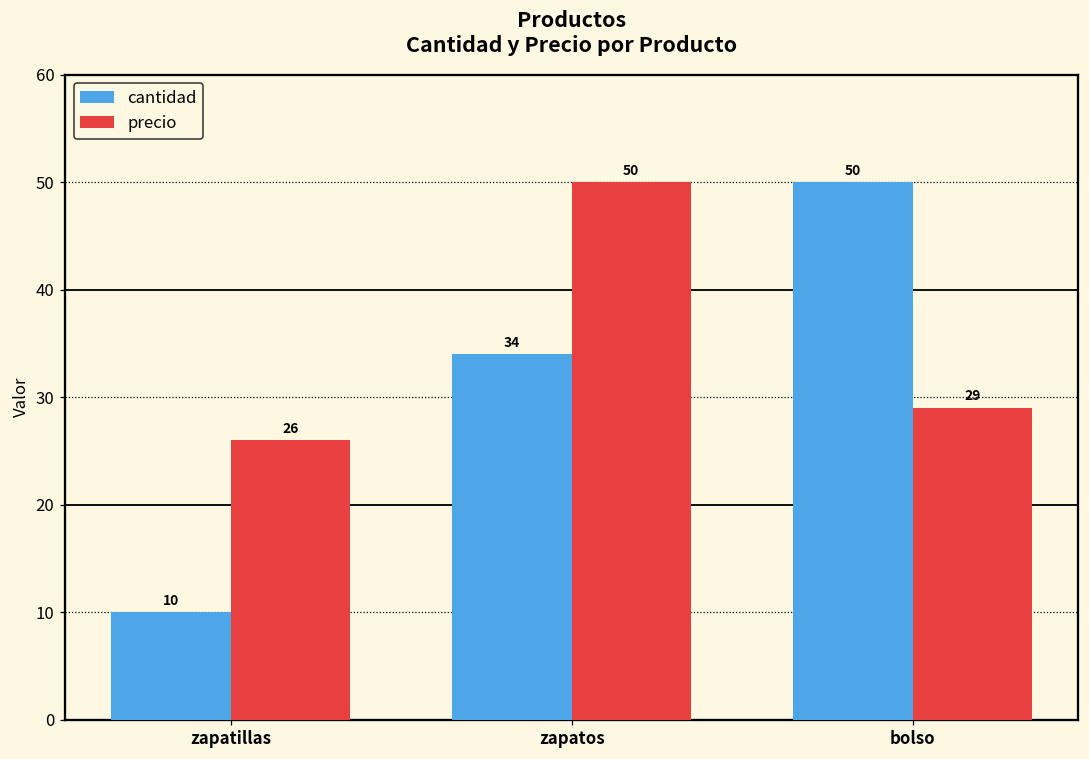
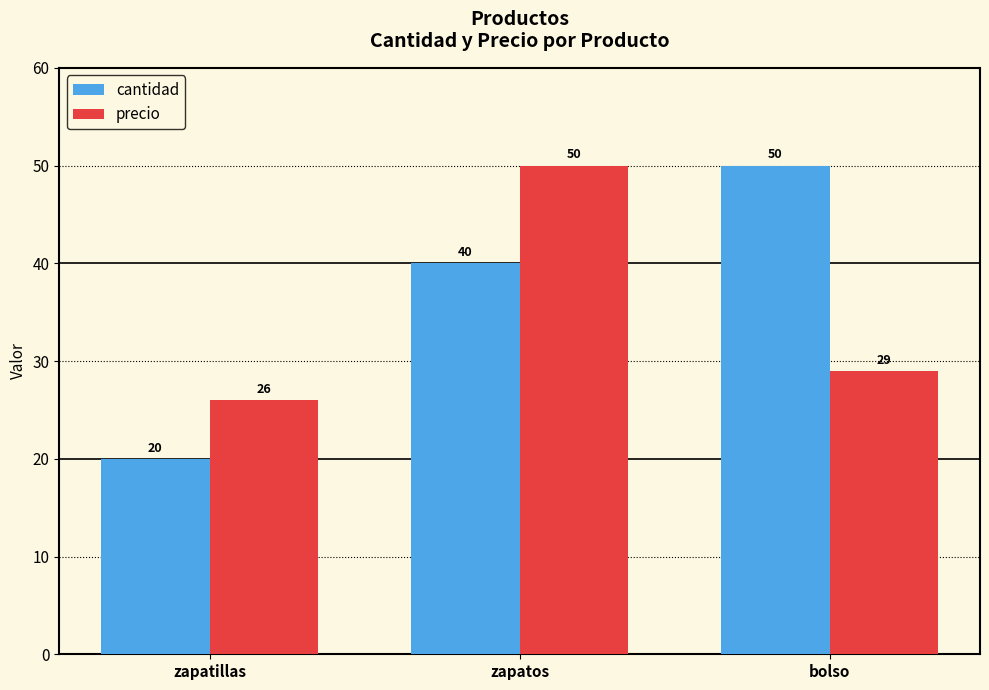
  {
    "cantidad": {
-     "zapatillas": 10,
-     "zapatos": 34,
+     "zapatillas": 20,
+     "zapatos": 40,
      "bolso": 50
    },
    "precio": {
      "zapatillas": 26,
      "zapatos": 50,
      "bolso": 29
    }
  }
